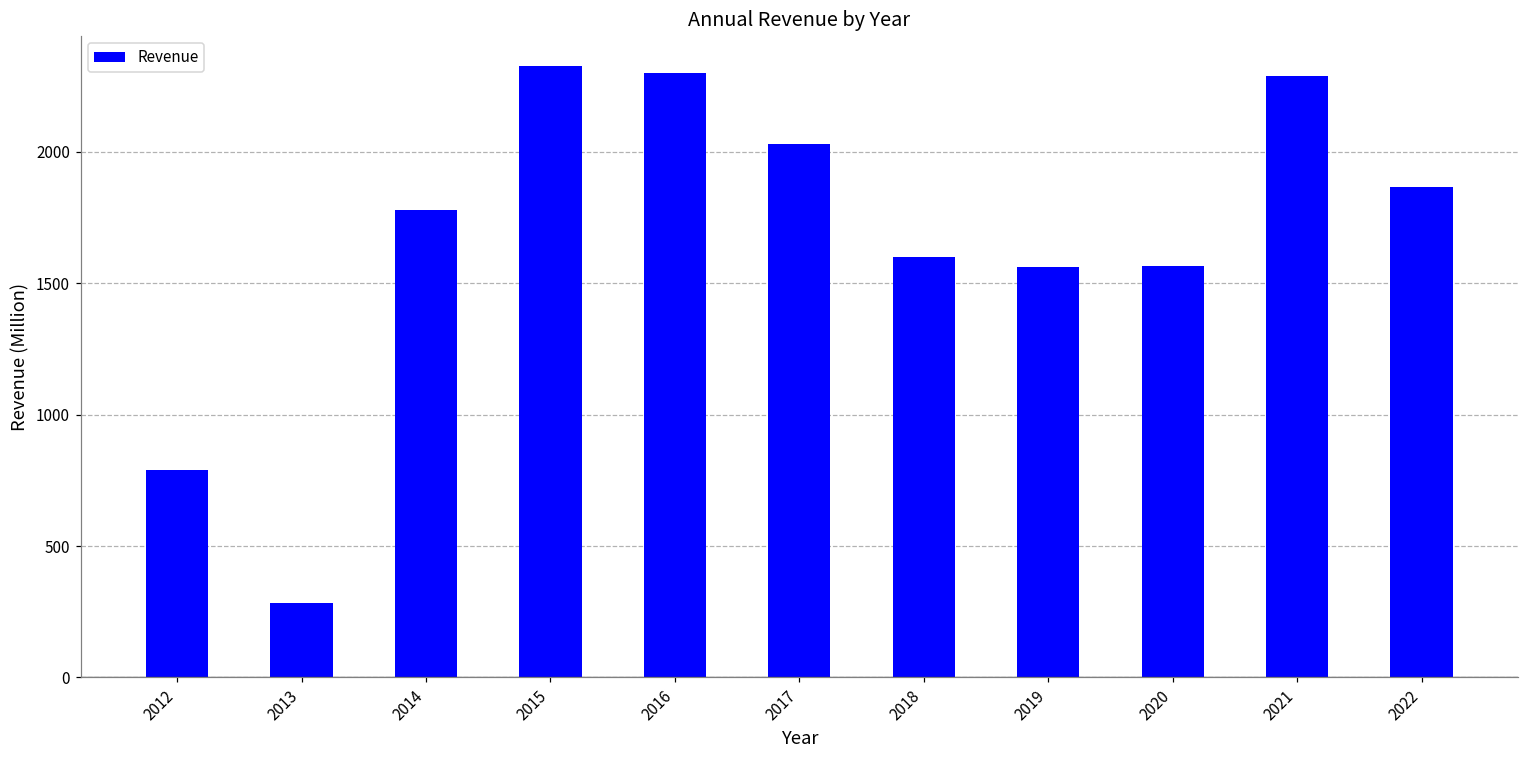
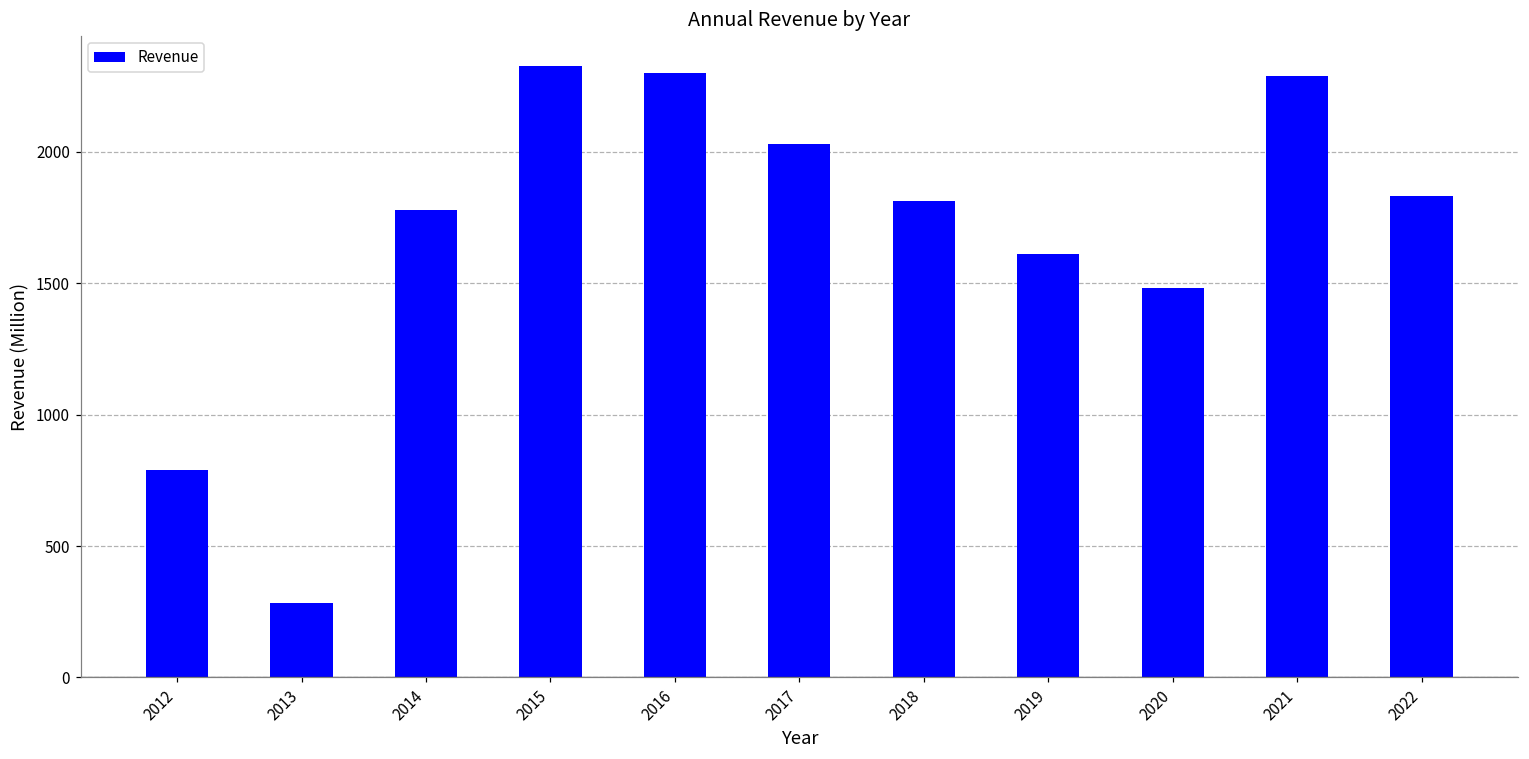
  {
    "2012": 790,
    "2013": 280,
    "2014": 1780,
    "2015": 2330,
    "2016": 2300,
    "2017": 2030,
-   "2018": 1600,
-   "2019": 1560,
-   "2020": 1570,
+   "2018": 1810,
+   "2019": 1610,
+   "2020": 1480,
    "2021": 2290,
-   "2022": 1870
+   "2022": 1830
  }
